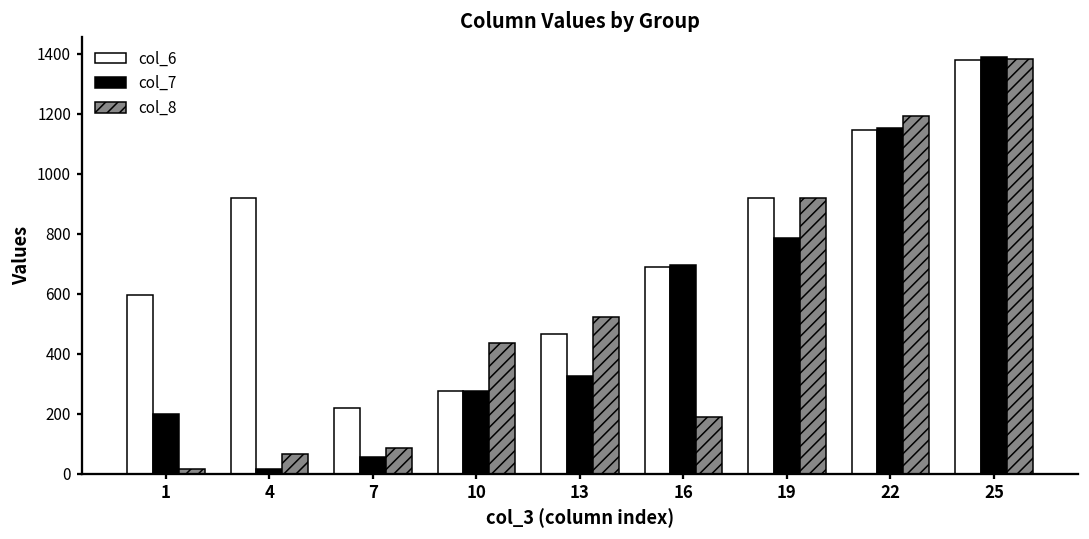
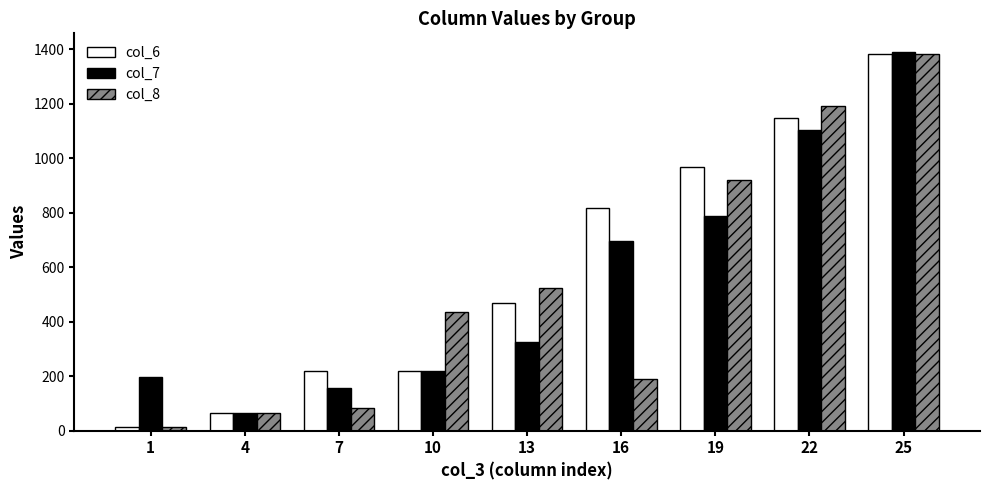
  {
    "col_6": {
-     "1": 600,
-     "4": 920,
+     "1": 10,
+     "4": 70,
      "7": 220,
-     "10": 280,
+     "10": 220,
      "13": 470,
-     "16": 690,
-     "19": 920,
+     "16": 820,
+     "19": 970,
      "22": 1150,
      "25": 1380
    },
    "col_7": {
      "1": 200,
-     "4": 20,
-     "7": 60,
-     "10": 280,
+     "4": 70,
+     "7": 160,
+     "10": 220,
      "13": 330,
      "16": 700,
      "19": 790,
-     "22": 1150,
+     "22": 1100,
      "25": 1390
    },
    "col_8": {
      "1": 10,
      "4": 70,
      "7": 80,
      "10": 440,
      "13": 520,
      "16": 190,
      "19": 920,
      "22": 1190,
      "25": 1380
    }
  }
